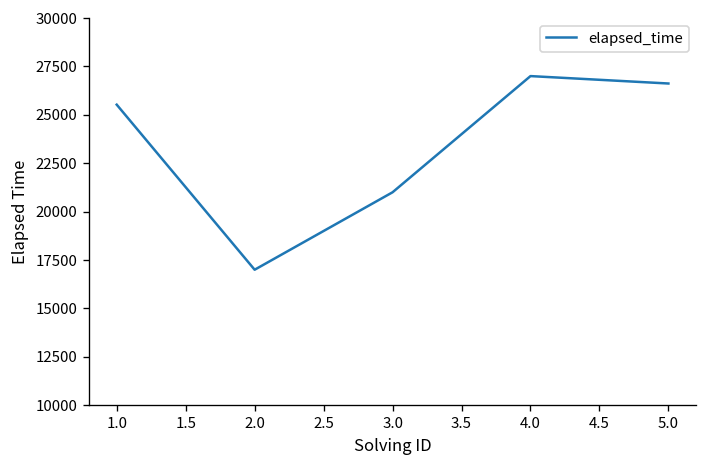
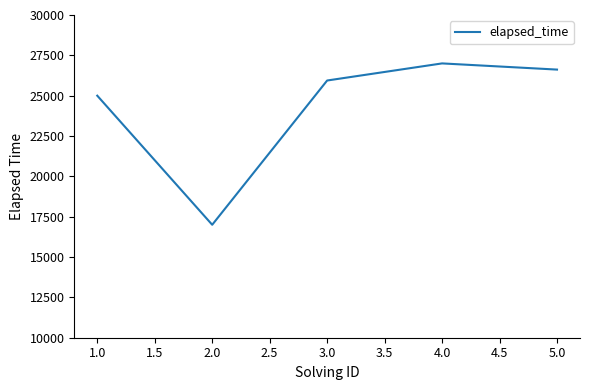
  {
-   "1.0": 25500,
+   "1.0": 25000,
    "2.0": 17000,
-   "3.0": 21000,
+   "3.0": 25900,
    "4.0": 27000,
    "5.0": 26600
  }
